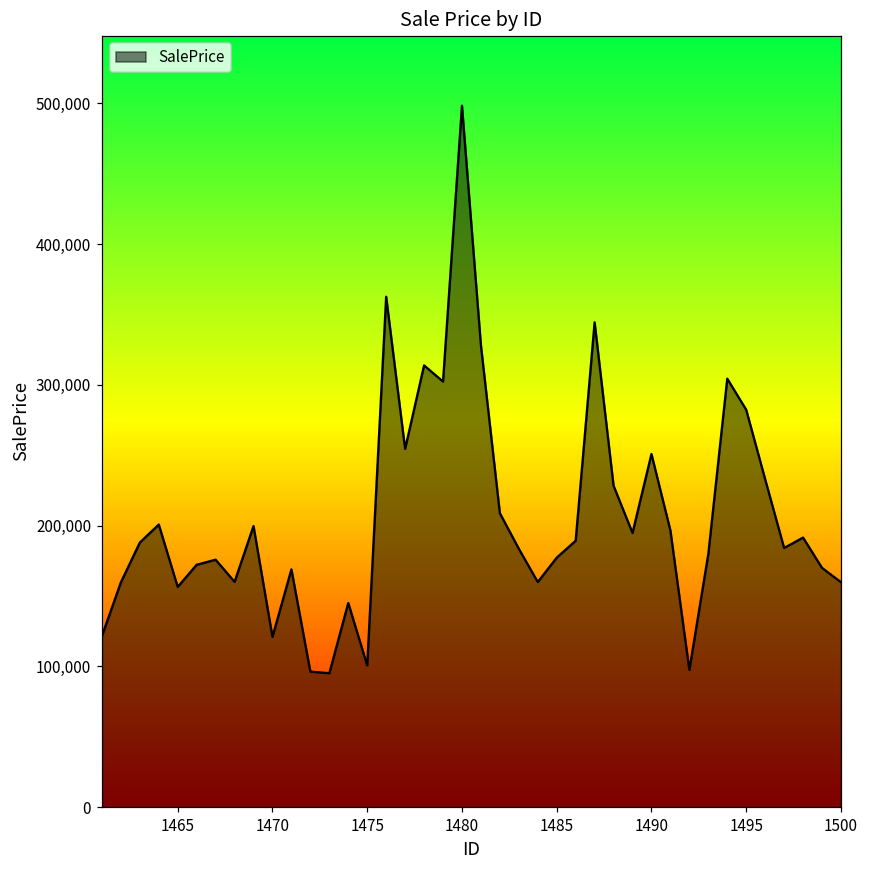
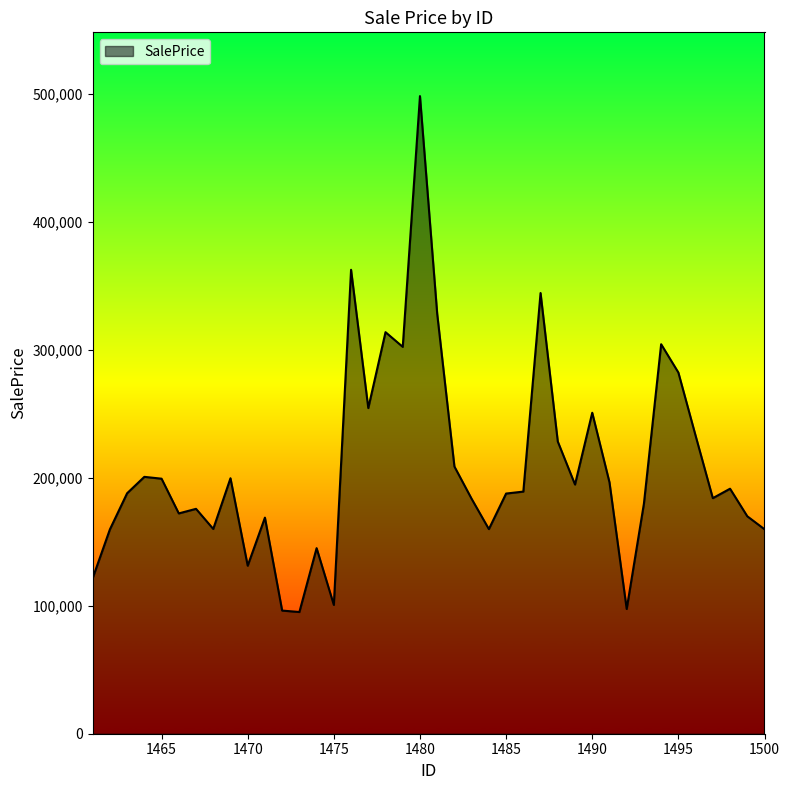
  {
-   "1465": "156,000",
-   "1470": "121,000",
+   "1465": "199,000",
+   "1470": "131,000",
    "1475": "101,000",
    "1480": "498,000",
-   "1485": "177,000",
+   "1485": "188,000",
    "1490": "251,000",
    "1495": "282,000",
    "1500": "160,000"
  }
